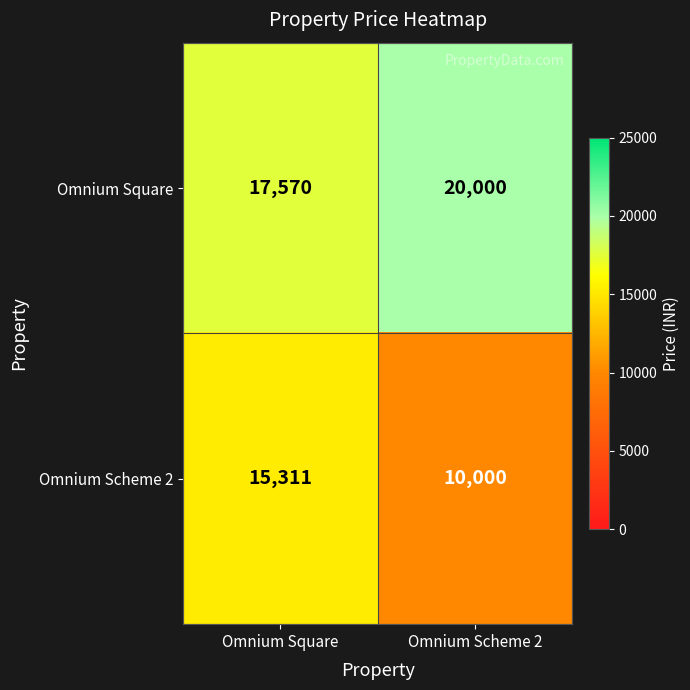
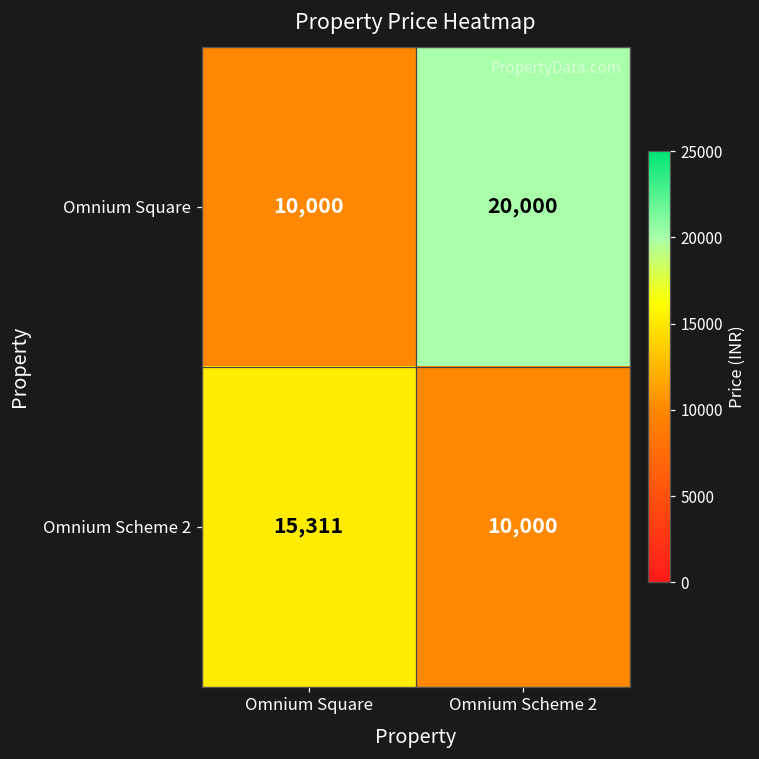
  {
    "Omnium Square": {
-     "Omnium Square": "17,570"
+     "Omnium Square": "10,000"
    },
    "Omnium Scheme 2": {
      "Omnium Square": "15,311",
      "Omnium Scheme 2": "10,000"
    }
  }
